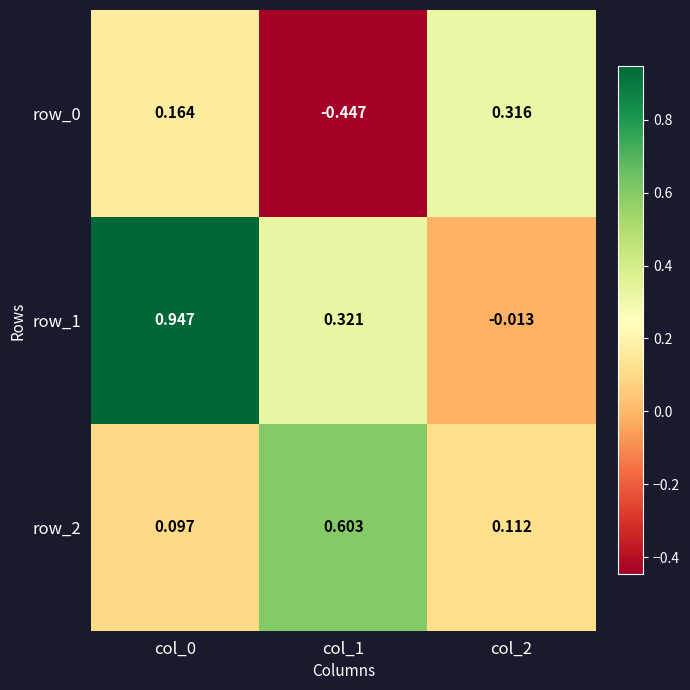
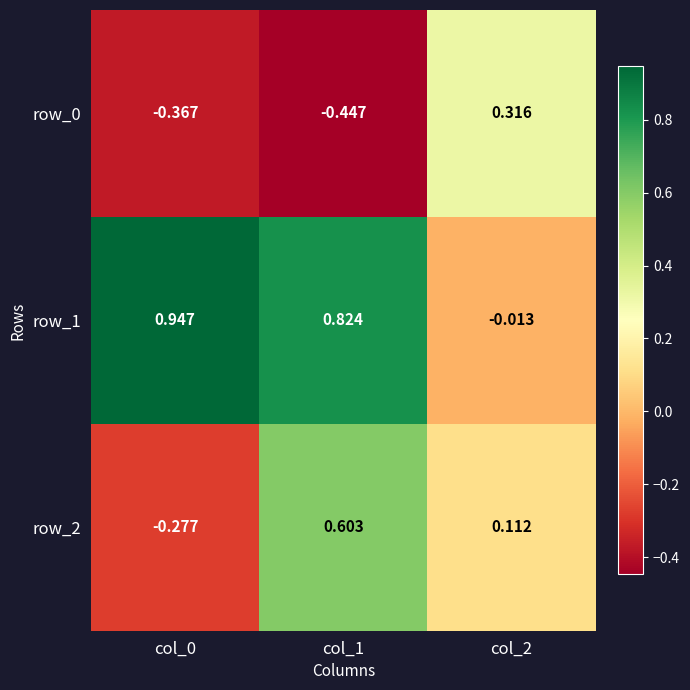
  {
    "row_0": {
-     "col_0": 0.164,
+     "col_0": -0.367,
      "col_1": -0.447,
      "col_2": 0.316
    },
    "row_1": {
      "col_0": 0.947,
-     "col_1": 0.321,
+     "col_1": 0.824,
      "col_2": -0.013
    },
    "row_2": {
-     "col_0": 0.097,
+     "col_0": -0.277,
      "col_1": 0.603,
      "col_2": 0.112
    }
  }
